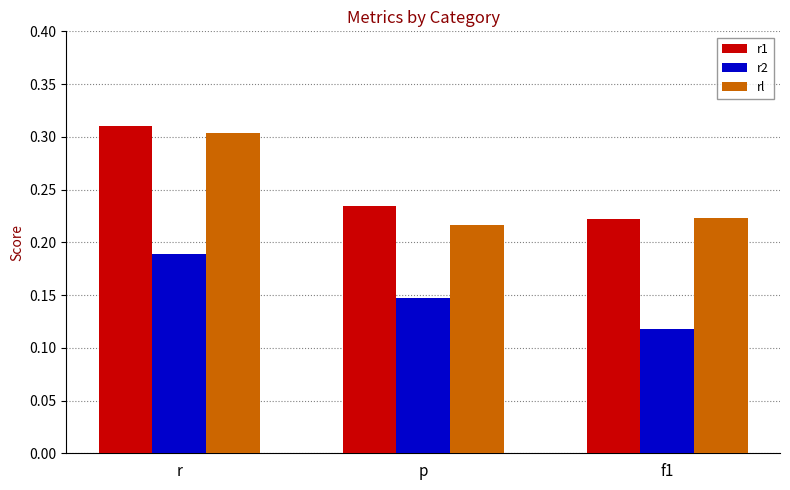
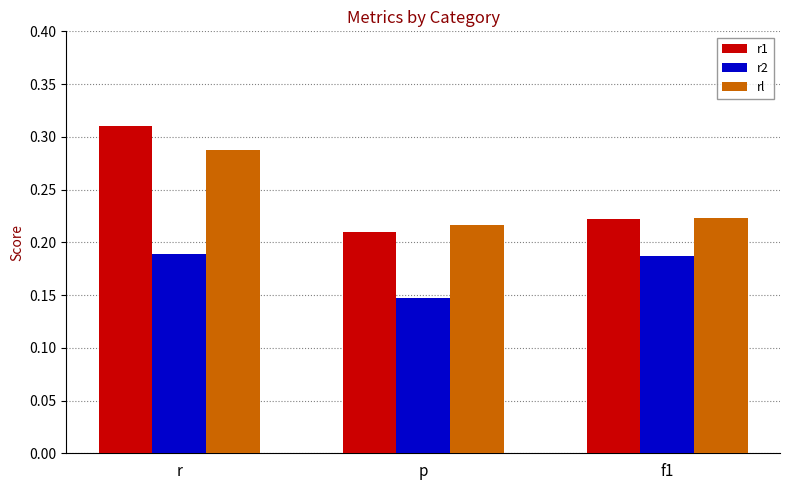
  {
    "r1": {
      "r": 0.310,
-     "p": 0.234,
+     "p": 0.210,
      "f1": 0.222
    },
    "r2": {
      "r": 0.189,
      "p": 0.147,
-     "f1": 0.118
+     "f1": 0.187
    },
    "rl": {
-     "r": 0.303,
+     "r": 0.287,
      "p": 0.216,
      "f1": 0.223
    }
  }
